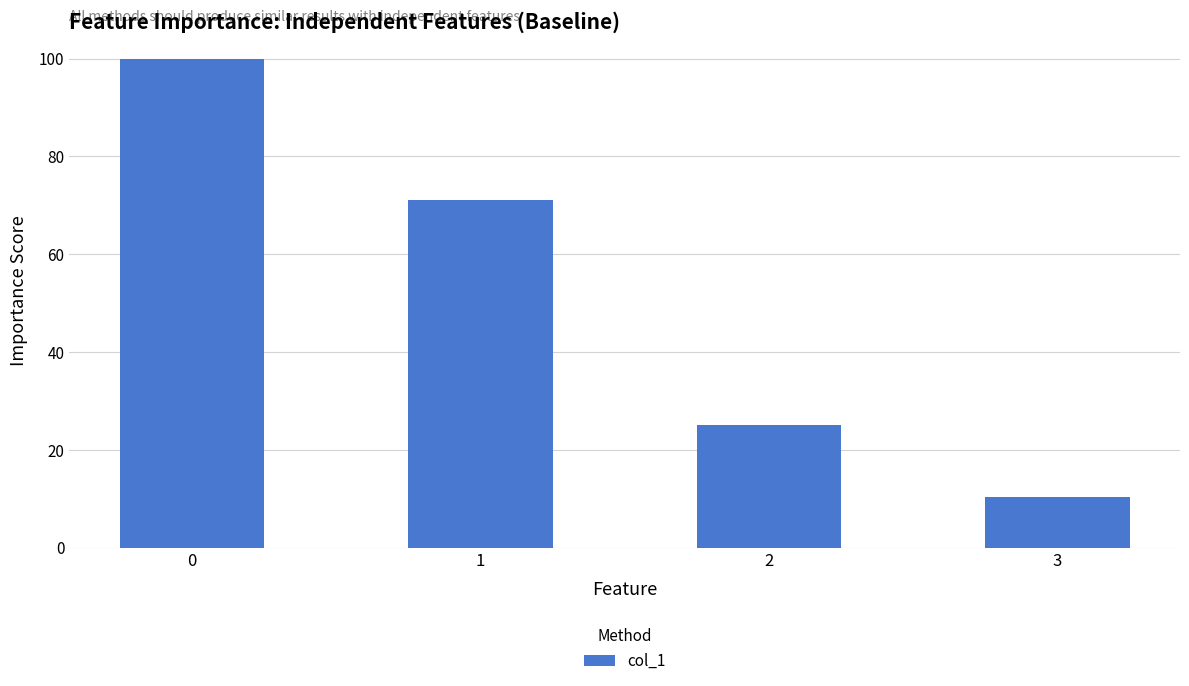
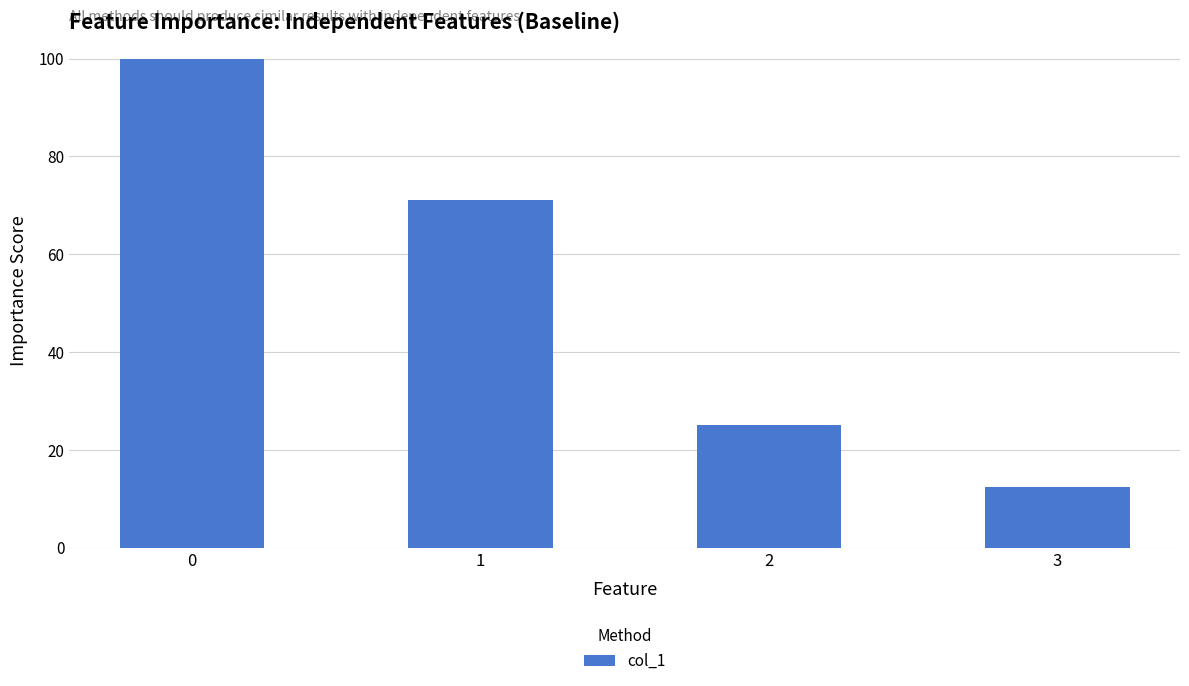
  {
    "0": 100,
    "1": 71,
    "2": 25,
-   "3": 10
+   "3": 13
  }
